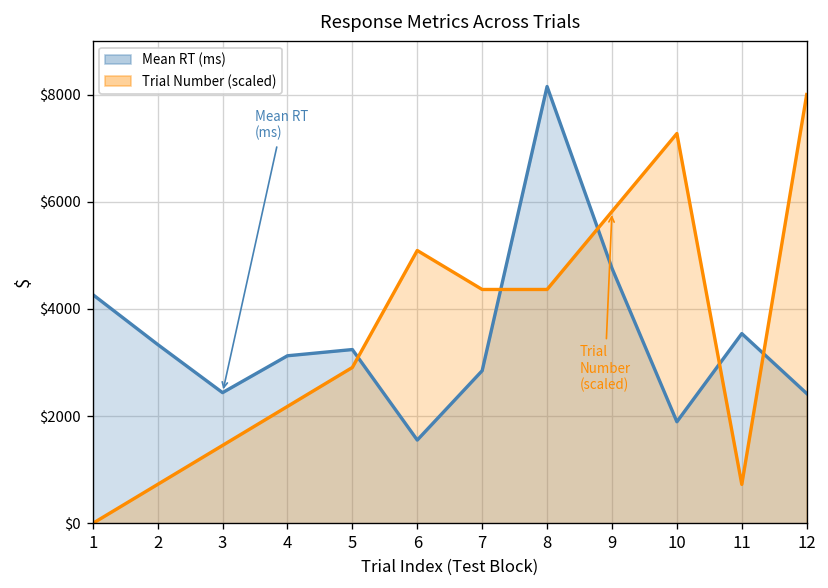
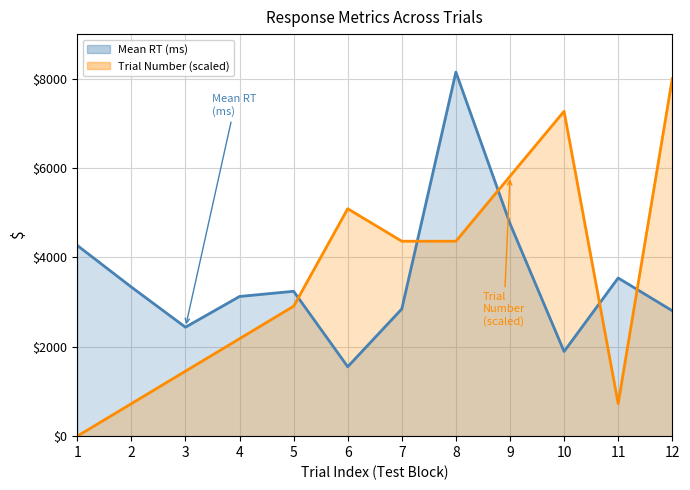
  {
    "Mean RT (ms)": {
      "1": "$4300",
      "2": "$3300",
      "3": "$2400",
      "4": "$3100",
      "5": "$3200",
      "6": "$1600",
      "7": "$2800",
      "8": "$8100",
      "9": "$4800",
      "10": "$1900",
      "11": "$3500",
-     "12": "$2400"
+     "12": "$2800"
    },
    "Trial Number (scaled)": {
      "1": "$0",
      "2": "$700",
      "3": "$1500",
      "4": "$2200",
      "5": "$2900",
      "6": "$5100",
      "7": "$4400",
      "8": "$4400",
      "9": "$5800",
      "10": "$7300",
      "11": "$700",
      "12": "$8000"
    }
  }
